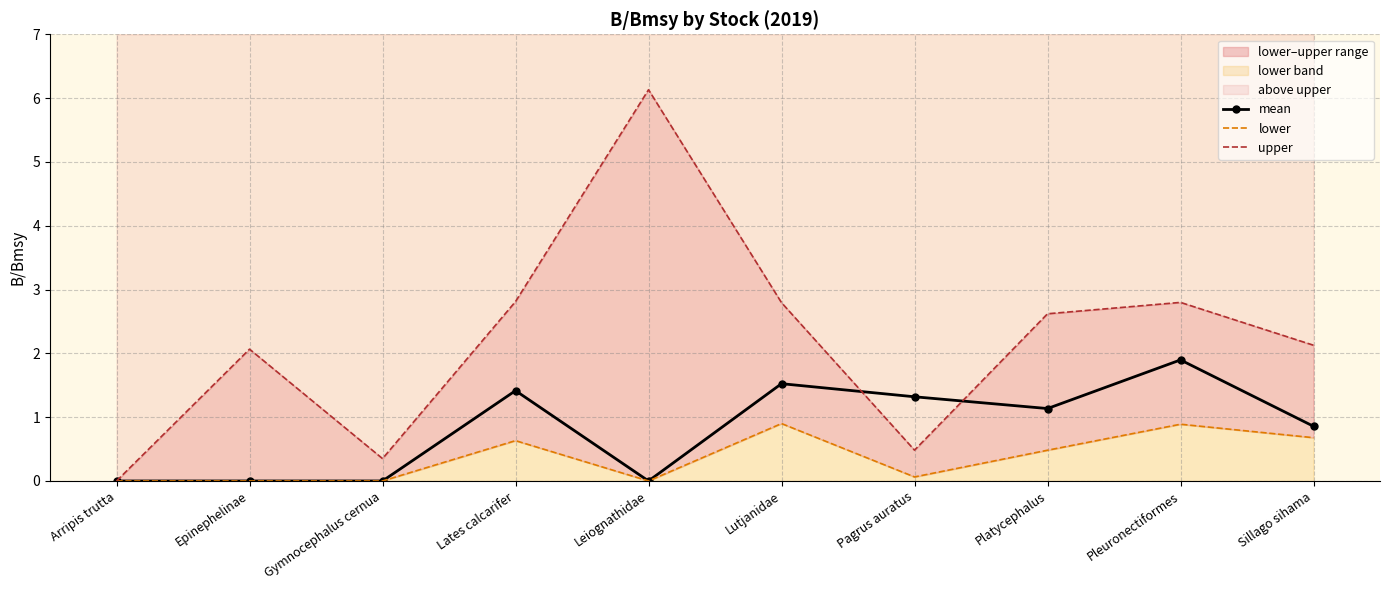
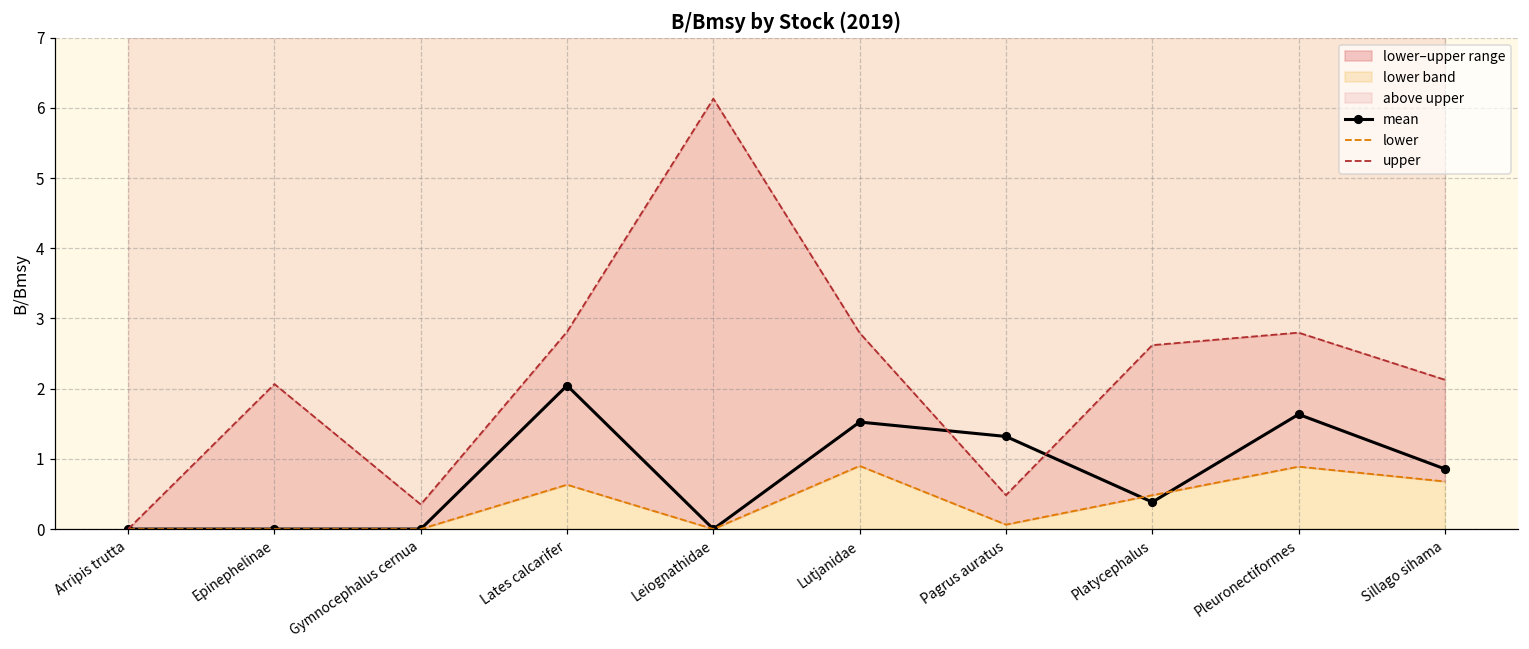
  {
    "mean": {
-     "Lates calcarifer": 1.4,
+     "Lates calcarifer": 2.0,
      "Lutjanidae": 1.5,
      "Pagrus auratus": 1.3,
-     "Platycephalus": 1.1,
-     "Pleuronectiformes": 1.9,
+     "Platycephalus": 0.4,
+     "Pleuronectiformes": 1.6,
      "Sillago sihama": 0.9
    }
  }
